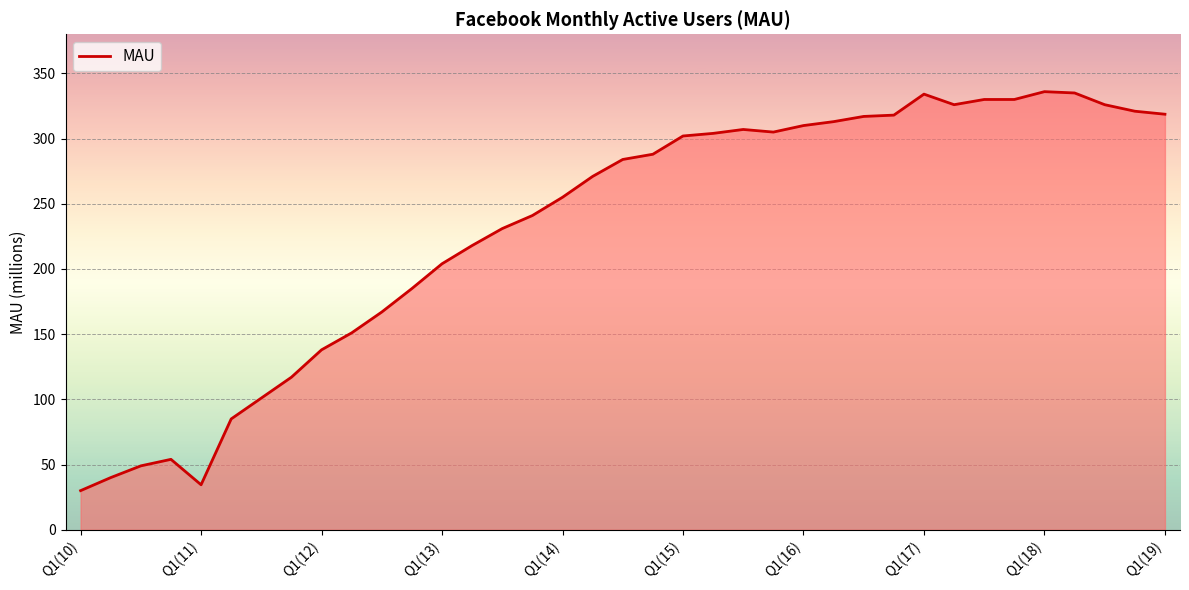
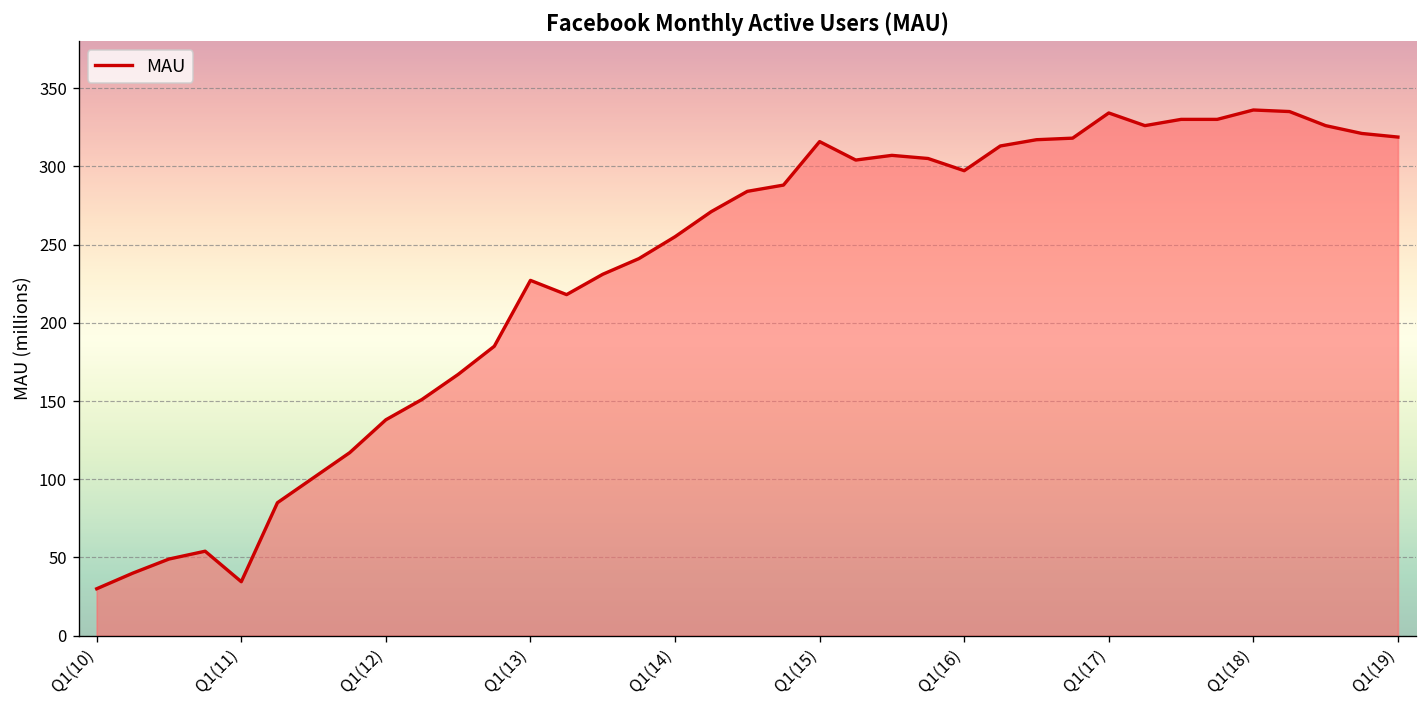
  {
    "Q1(10)": 30,
    "Q1(11)": 35,
    "Q1(12)": 138,
-   "Q1(13)": 204,
+   "Q1(13)": 227,
    "Q1(14)": 255,
-   "Q1(15)": 302,
-   "Q1(16)": 310,
+   "Q1(15)": 316,
+   "Q1(16)": 297,
    "Q1(17)": 334,
    "Q1(18)": 336,
    "Q1(19)": 319
  }
